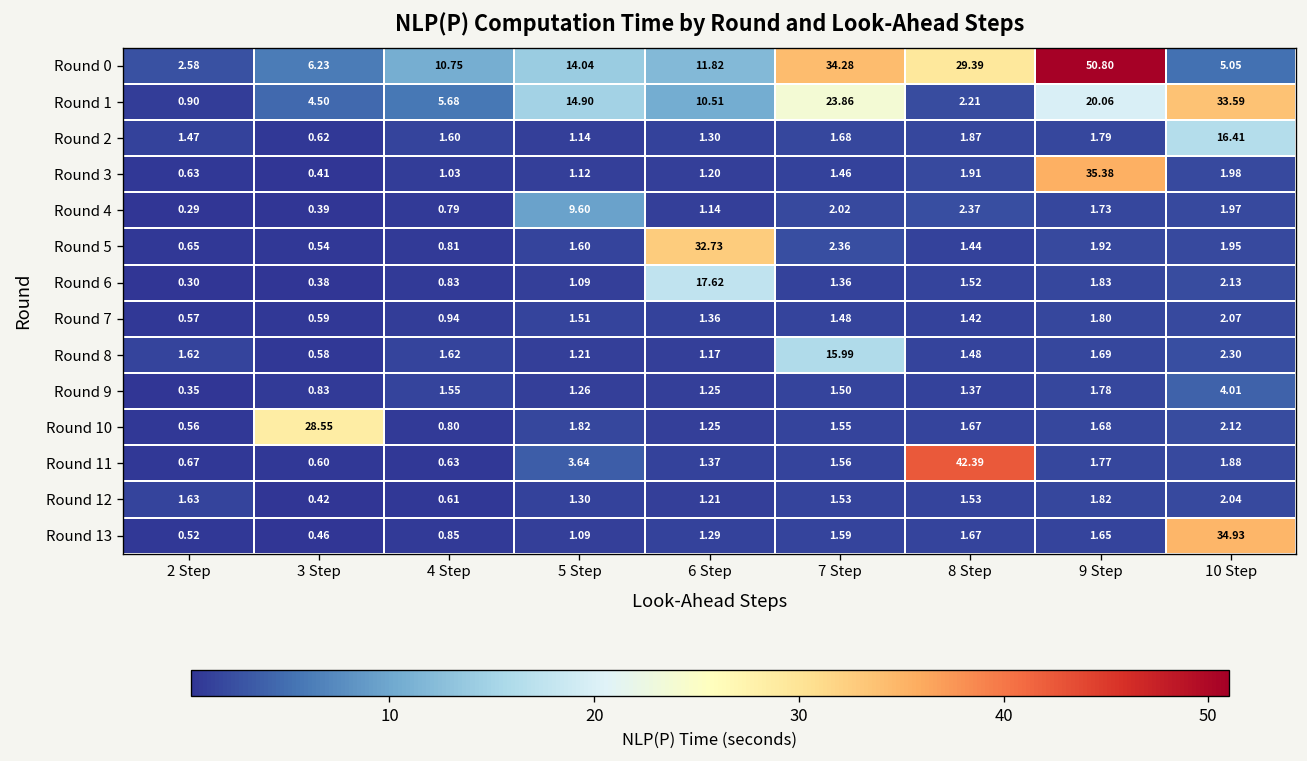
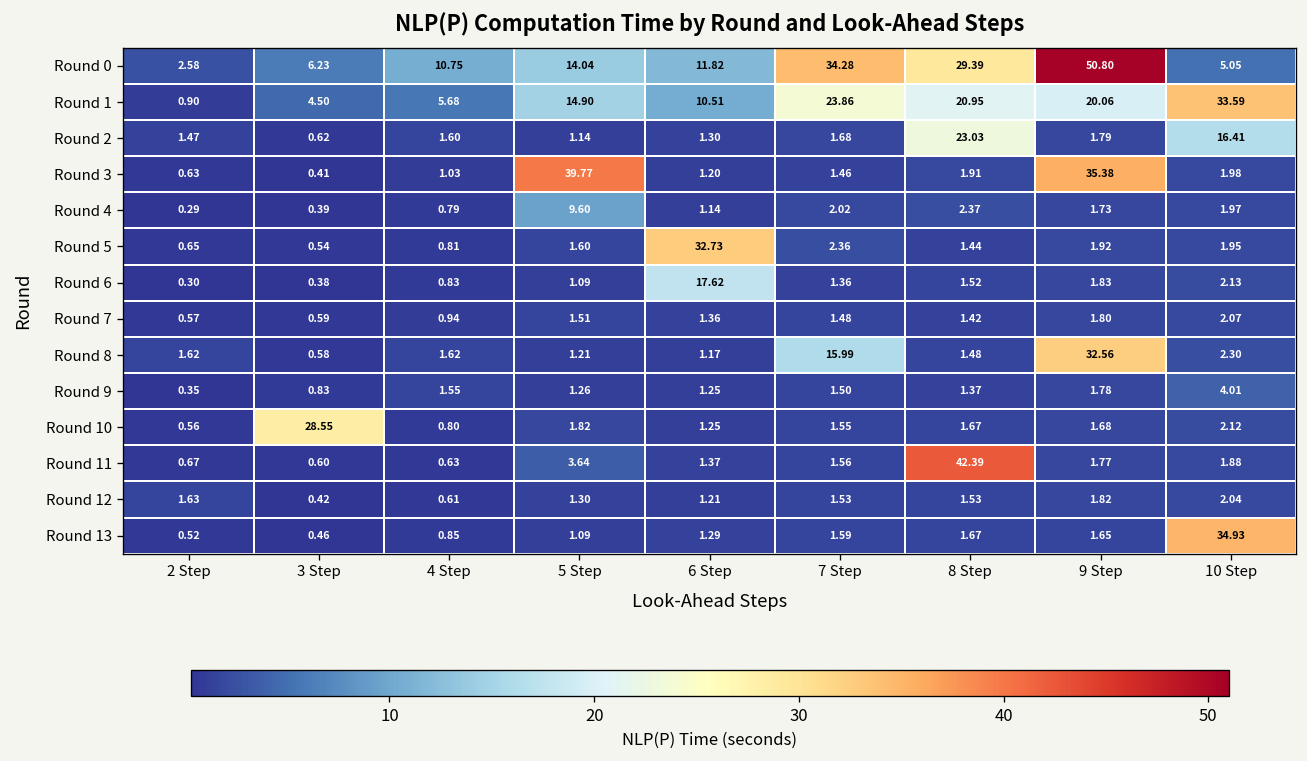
  {
    "Round 0": {
      "2 Step": 2.58,
      "3 Step": 6.23,
      "4 Step": 10.75,
      "5 Step": 14.04,
      "6 Step": 11.82,
      "7 Step": 34.28,
      "8 Step": 29.39,
      "9 Step": 50.80,
      "10 Step": 5.05
    },
    "Round 1": {
      "2 Step": 0.90,
      "3 Step": 4.50,
      "4 Step": 5.68,
      "5 Step": 14.90,
      "6 Step": 10.51,
      "7 Step": 23.86,
-     "8 Step": 2.21,
+     "8 Step": 20.95,
      "9 Step": 20.06,
      "10 Step": 33.59
    },
    "Round 2": {
      "2 Step": 1.47,
      "3 Step": 0.62,
      "4 Step": 1.60,
      "5 Step": 1.14,
      "6 Step": 1.30,
      "7 Step": 1.68,
-     "8 Step": 1.87,
+     "8 Step": 23.03,
      "9 Step": 1.79,
      "10 Step": 16.41
    },
    "Round 3": {
      "2 Step": 0.63,
      "3 Step": 0.41,
      "4 Step": 1.03,
-     "5 Step": 1.12,
+     "5 Step": 39.77,
      "6 Step": 1.20,
      "7 Step": 1.46,
      "8 Step": 1.91,
      "9 Step": 35.38,
      "10 Step": 1.98
    },
    "Round 4": {
      "2 Step": 0.29,
      "3 Step": 0.39,
      "4 Step": 0.79,
      "5 Step": 9.60,
      "6 Step": 1.14,
      "7 Step": 2.02,
      "8 Step": 2.37,
      "9 Step": 1.73,
      "10 Step": 1.97
    },
    "Round 5": {
      "2 Step": 0.65,
      "3 Step": 0.54,
      "4 Step": 0.81,
      "5 Step": 1.60,
      "6 Step": 32.73,
      "7 Step": 2.36,
      "8 Step": 1.44,
      "9 Step": 1.92,
      "10 Step": 1.95
    },
    "Round 6": {
      "2 Step": 0.30,
      "3 Step": 0.38,
      "4 Step": 0.83,
      "5 Step": 1.09,
      "6 Step": 17.62,
      "7 Step": 1.36,
      "8 Step": 1.52,
      "9 Step": 1.83,
      "10 Step": 2.13
    },
    "Round 7": {
      "2 Step": 0.57,
      "3 Step": 0.59,
      "4 Step": 0.94,
      "5 Step": 1.51,
      "6 Step": 1.36,
      "7 Step": 1.48,
      "8 Step": 1.42,
      "9 Step": 1.80,
      "10 Step": 2.07
    },
    "Round 8": {
      "2 Step": 1.62,
      "3 Step": 0.58,
      "4 Step": 1.62,
      "5 Step": 1.21,
      "6 Step": 1.17,
      "7 Step": 15.99,
      "8 Step": 1.48,
-     "9 Step": 1.69,
+     "9 Step": 32.56,
      "10 Step": 2.30
    },
    "Round 9": {
      "2 Step": 0.35,
      "3 Step": 0.83,
      "4 Step": 1.55,
      "5 Step": 1.26,
      "6 Step": 1.25,
      "7 Step": 1.50,
      "8 Step": 1.37,
      "9 Step": 1.78,
      "10 Step": 4.01
    },
    "Round 10": {
      "2 Step": 0.56,
      "3 Step": 28.55,
      "4 Step": 0.80,
      "5 Step": 1.82,
      "6 Step": 1.25,
      "7 Step": 1.55,
      "8 Step": 1.67,
      "9 Step": 1.68,
      "10 Step": 2.12
    },
    "Round 11": {
      "2 Step": 0.67,
      "3 Step": 0.60,
      "4 Step": 0.63,
      "5 Step": 3.64,
      "6 Step": 1.37,
      "7 Step": 1.56,
      "8 Step": 42.39,
      "9 Step": 1.77,
      "10 Step": 1.88
    },
    "Round 12": {
      "2 Step": 1.63,
      "3 Step": 0.42,
      "4 Step": 0.61,
      "5 Step": 1.30,
      "6 Step": 1.21,
      "7 Step": 1.53,
      "8 Step": 1.53,
      "9 Step": 1.82,
      "10 Step": 2.04
    },
    "Round 13": {
      "2 Step": 0.52,
      "3 Step": 0.46,
      "4 Step": 0.85,
      "5 Step": 1.09,
      "6 Step": 1.29,
      "7 Step": 1.59,
      "8 Step": 1.67,
      "9 Step": 1.65,
      "10 Step": 34.93
    }
  }
